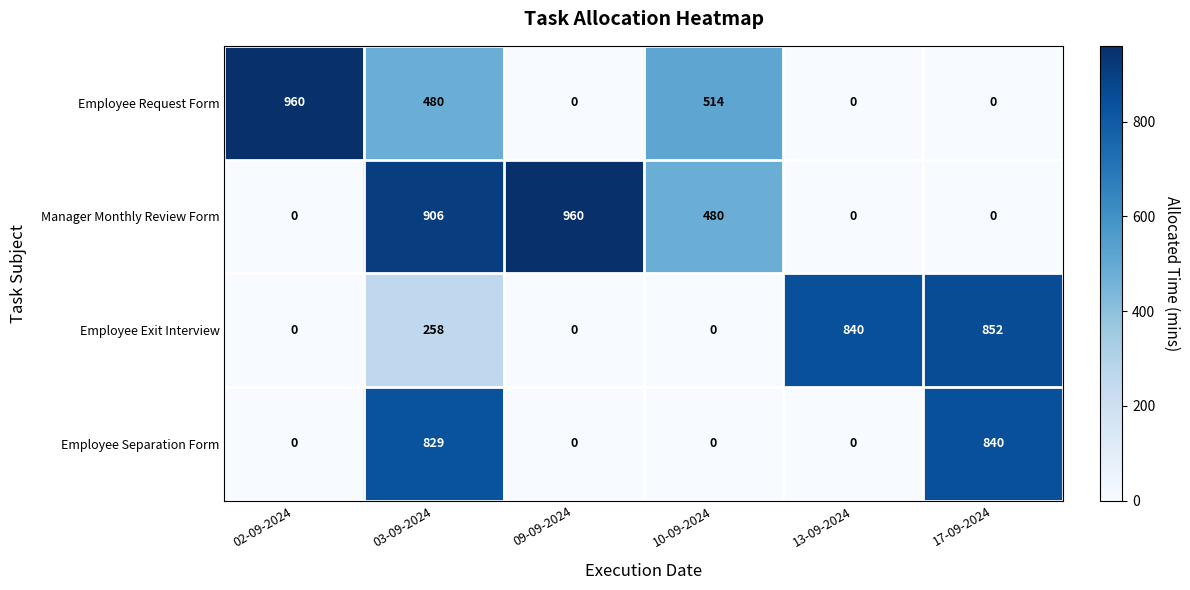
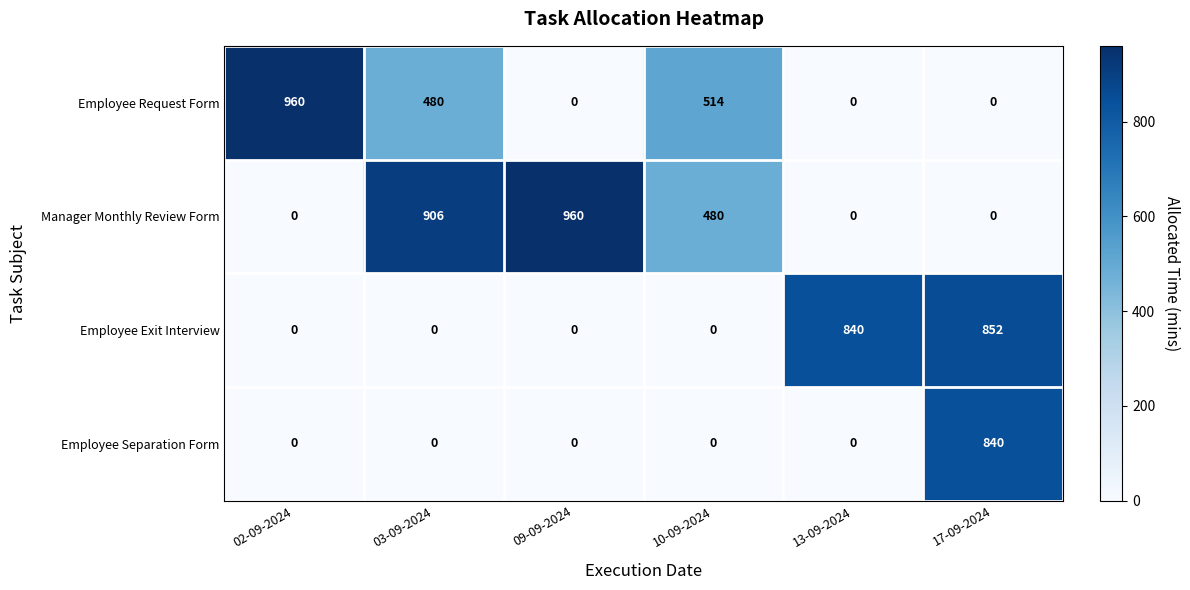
  {
    "Employee Request Form": {
      "02-09-2024": 960,
      "03-09-2024": 480,
      "09-09-2024": 0,
      "10-09-2024": 514,
      "13-09-2024": 0,
      "17-09-2024": 0
    },
    "Manager Monthly Review Form": {
      "02-09-2024": 0,
      "03-09-2024": 906,
      "09-09-2024": 960,
      "10-09-2024": 480,
      "13-09-2024": 0,
      "17-09-2024": 0
    },
    "Employee Exit Interview": {
      "02-09-2024": 0,
-     "03-09-2024": 258,
+     "03-09-2024": 0,
      "09-09-2024": 0,
      "10-09-2024": 0,
      "13-09-2024": 840,
      "17-09-2024": 852
    },
    "Employee Separation Form": {
      "02-09-2024": 0,
-     "03-09-2024": 829,
+     "03-09-2024": 0,
      "09-09-2024": 0,
      "10-09-2024": 0,
      "13-09-2024": 0,
      "17-09-2024": 840
    }
  }
